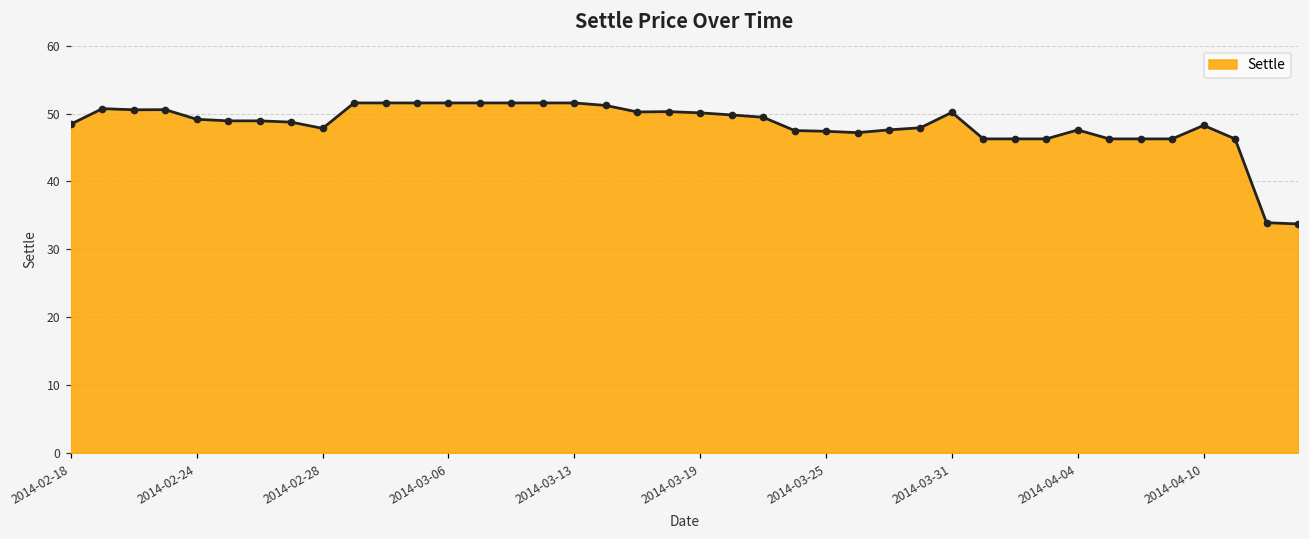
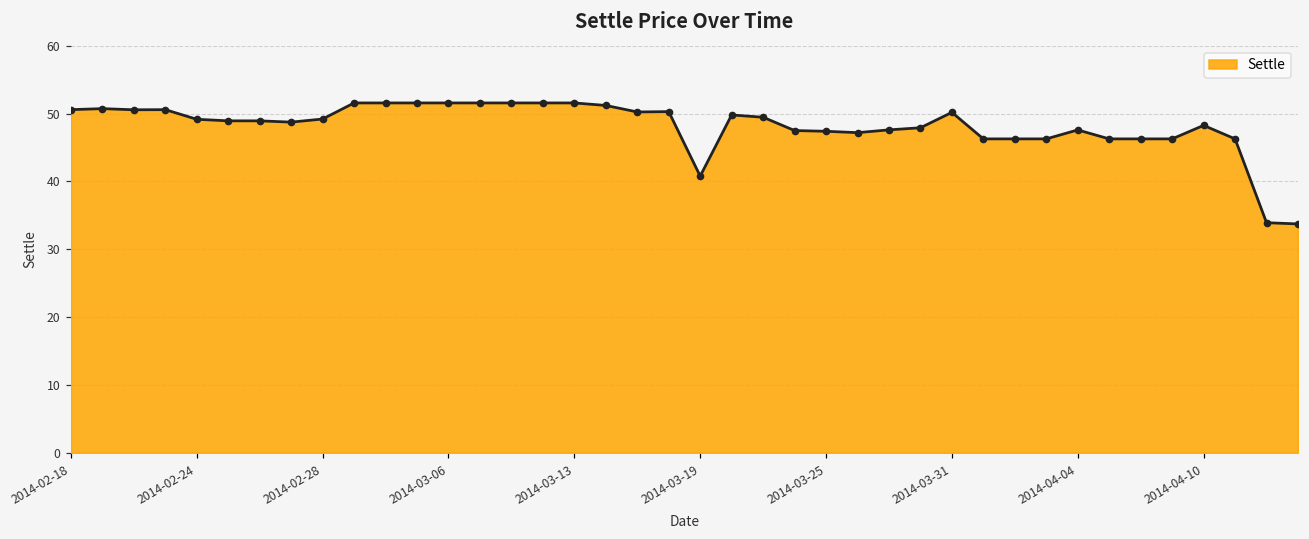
  {
-   "2014-02-18": 48,
+   "2014-02-18": 51,
    "2014-02-24": 49,
-   "2014-02-28": 48,
+   "2014-02-28": 49,
    "2014-03-06": 52,
    "2014-03-13": 52,
-   "2014-03-19": 50,
+   "2014-03-19": 41,
    "2014-03-25": 47,
    "2014-03-31": 50,
    "2014-04-04": 48,
    "2014-04-10": 48
  }
